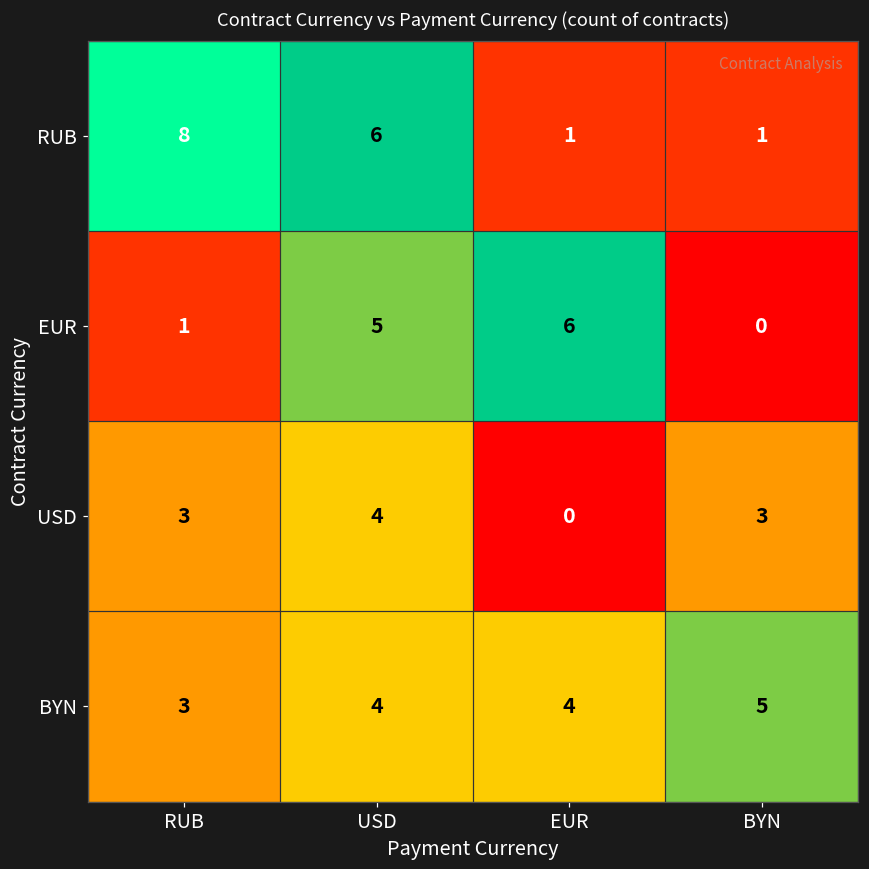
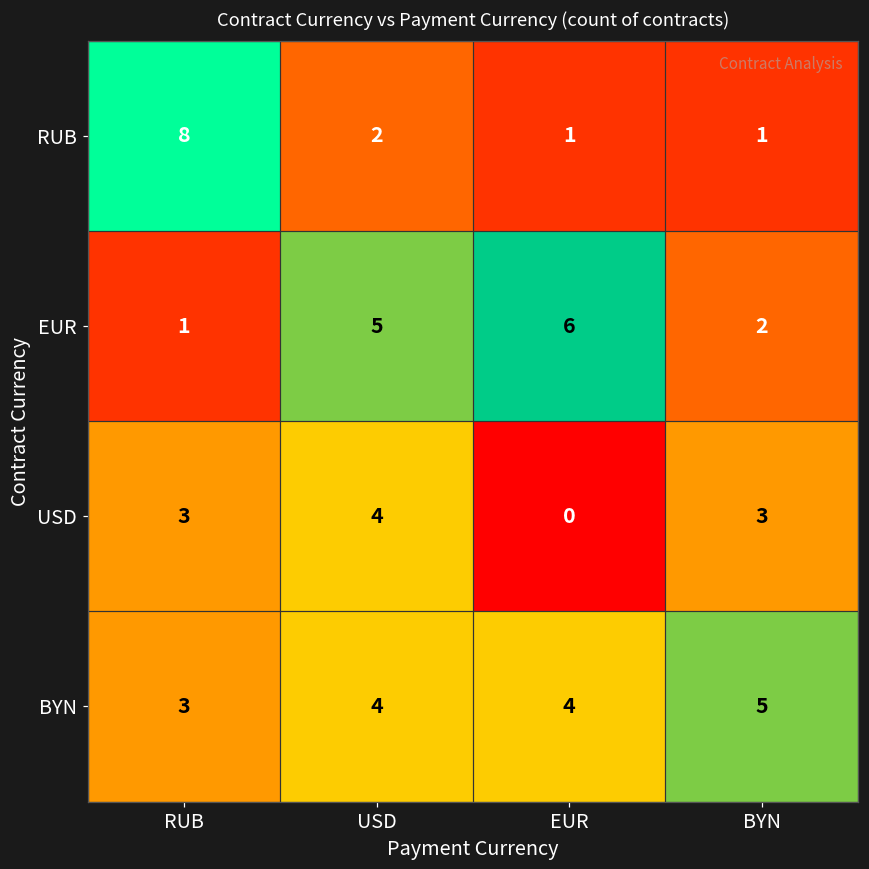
  {
    "RUB": {
      "RUB": 8,
-     "USD": 6,
+     "USD": 2,
      "EUR": 1
    },
    "EUR": {
      "RUB": 1,
      "USD": 5,
      "EUR": 6,
-     "BYN": 0
+     "BYN": 2
    },
    "USD": {
      "RUB": 3,
      "USD": 4,
      "EUR": 0,
      "BYN": 3
    },
    "BYN": {
      "RUB": 3,
      "USD": 4,
      "EUR": 4,
      "BYN": 5
    }
  }
